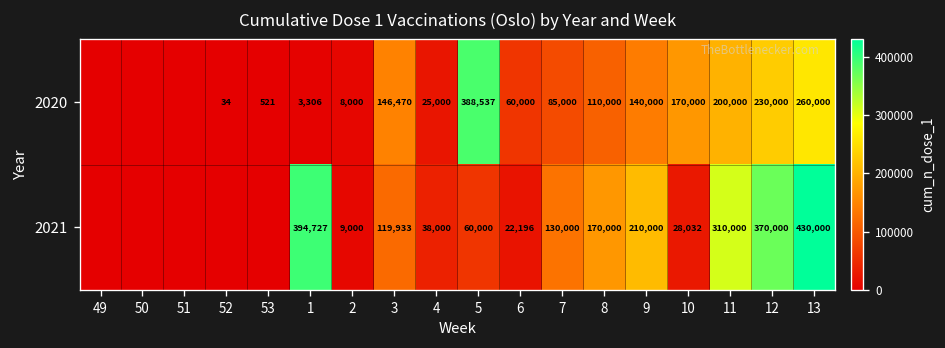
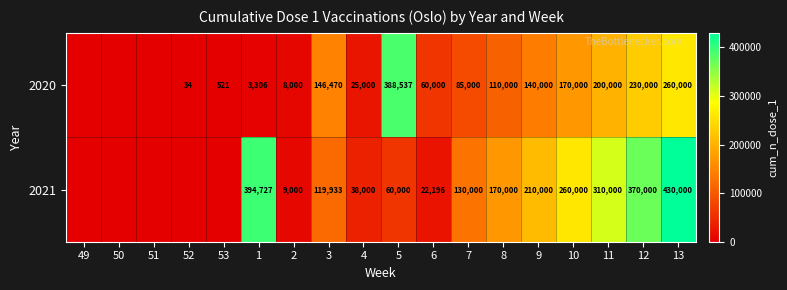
  {
    "2020": {
      "52": "34",
      "53": "521",
      "1": "3,306",
      "2": "8,000",
      "3": "146,470",
      "4": "25,000",
      "5": "388,537",
      "6": "60,000",
      "7": "85,000",
      "8": "110,000",
      "9": "140,000",
      "10": "170,000",
      "11": "200,000",
      "13": "260,000"
    },
    "2021": {
      "1": "394,727",
      "2": "9,000",
      "3": "119,933",
      "4": "38,000",
      "5": "60,000",
      "6": "22,196",
      "7": "130,000",
      "8": "170,000",
      "9": "210,000",
-     "10": "28,032",
+     "10": "260,000",
      "11": "310,000",
      "12": "370,000",
      "13": "430,000"
    }
  }
